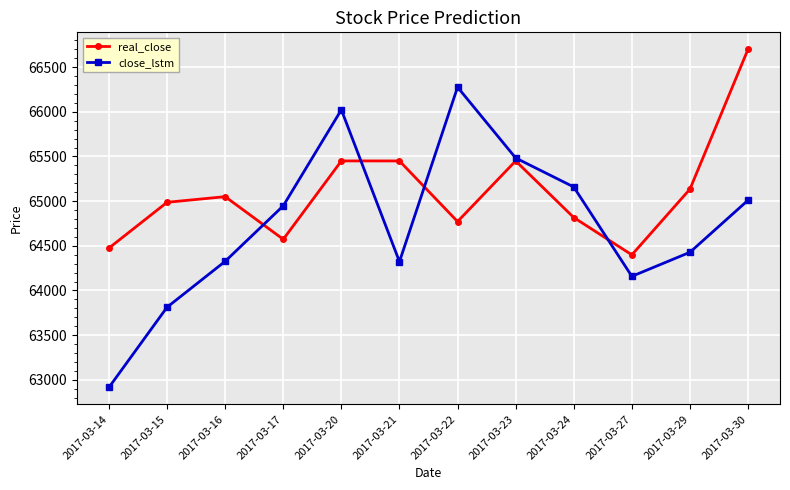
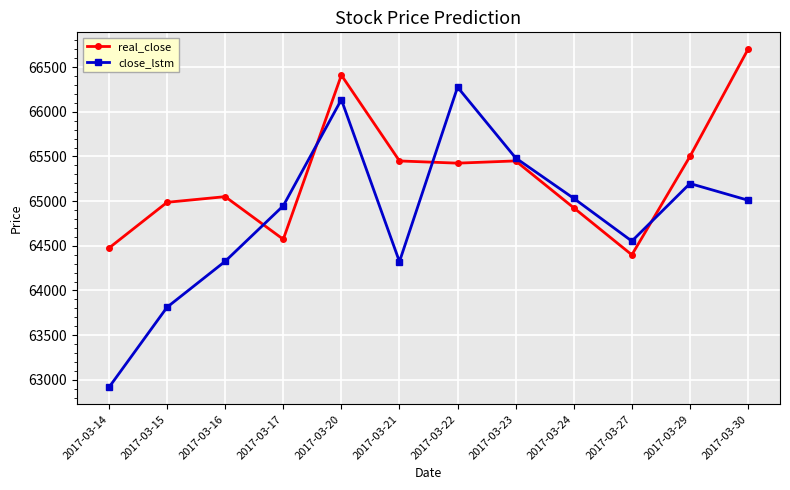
  {
    "real_close": {
      "2017-03-14": 64500,
      "2017-03-15": 65000,
      "2017-03-16": 65100,
      "2017-03-17": 64600,
-     "2017-03-20": 65500,
+     "2017-03-20": 66400,
      "2017-03-21": 65400,
-     "2017-03-22": 64800,
+     "2017-03-22": 65400,
      "2017-03-23": 65500,
-     "2017-03-24": 64800,
+     "2017-03-24": 64900,
      "2017-03-27": 64400,
-     "2017-03-29": 65100,
+     "2017-03-29": 65500,
      "2017-03-30": 66700
    },
    "close_lstm": {
      "2017-03-14": 62900,
      "2017-03-15": 63800,
      "2017-03-16": 64300,
      "2017-03-17": 64900,
-     "2017-03-20": 66000,
+     "2017-03-20": 66100,
      "2017-03-21": 64300,
      "2017-03-22": 66300,
      "2017-03-23": 65500,
-     "2017-03-24": 65200,
-     "2017-03-27": 64200,
-     "2017-03-29": 64400,
+     "2017-03-24": 65000,
+     "2017-03-27": 64600,
+     "2017-03-29": 65200,
      "2017-03-30": 65000
    }
  }
